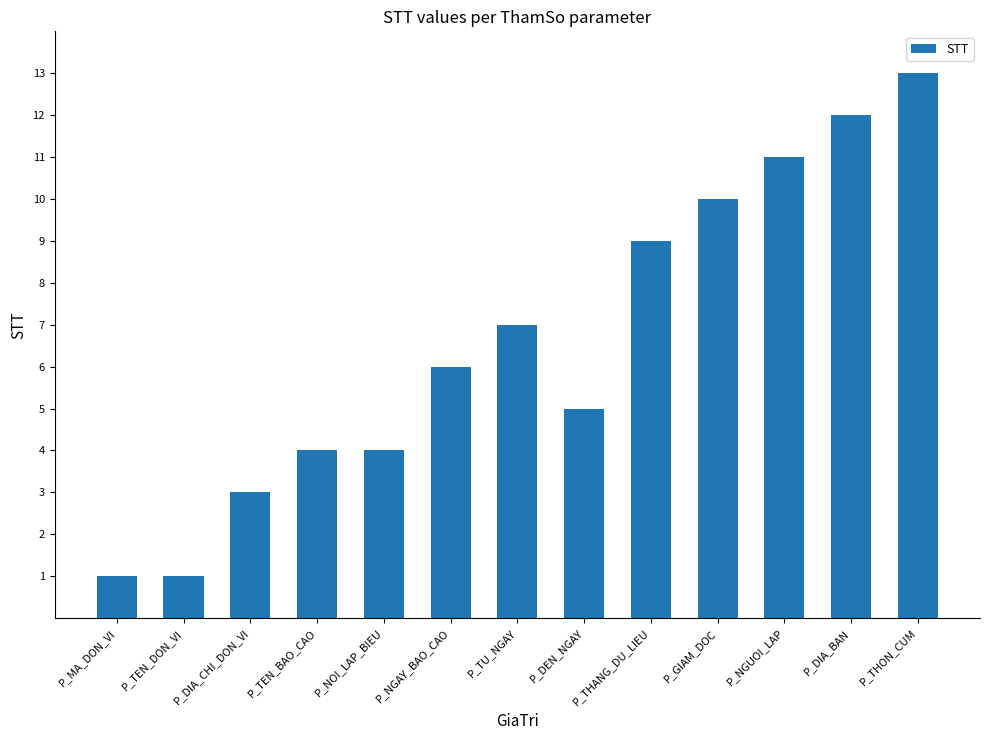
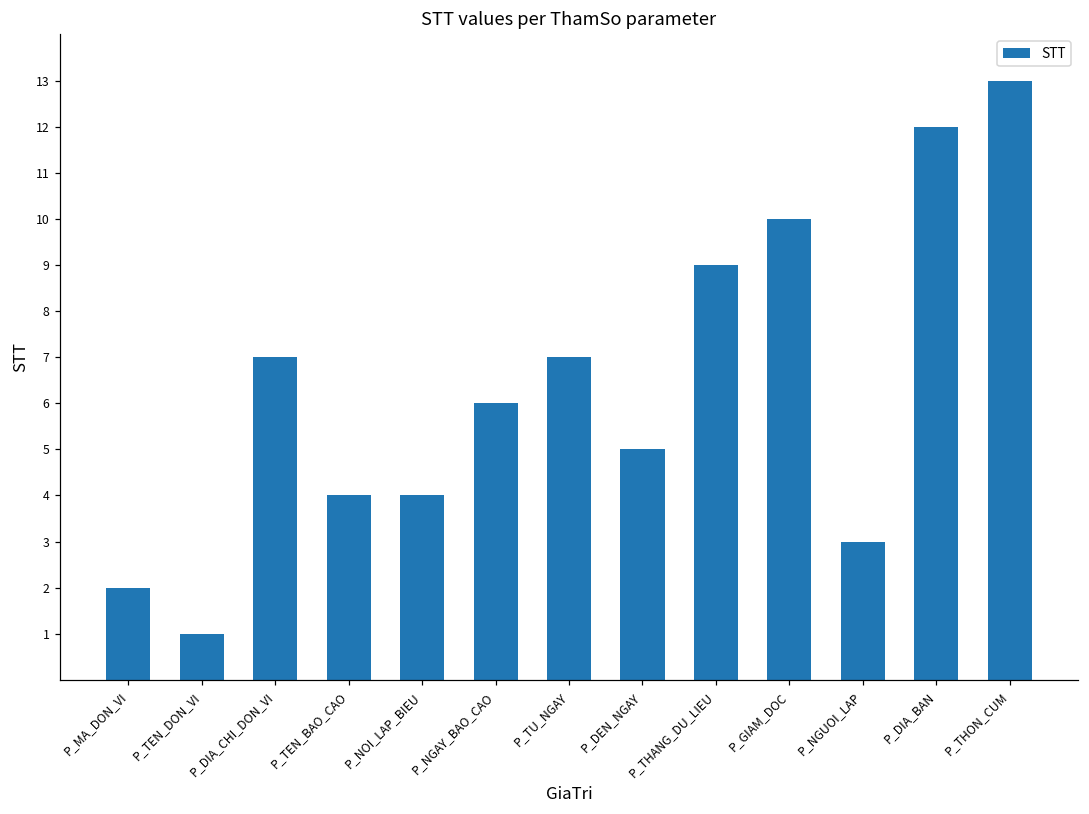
  {
-   "P_MA_DON_VI": 1,
+   "P_MA_DON_VI": 2,
    "P_TEN_DON_VI": 1,
-   "P_DIA_CHI_DON_VI": 3,
+   "P_DIA_CHI_DON_VI": 7,
    "P_TEN_BAO_CAO": 4,
    "P_NOI_LAP_BIEU": 4,
    "P_NGAY_BAO_CAO": 6,
    "P_TU_NGAY": 7,
    "P_DEN_NGAY": 5,
    "P_THANG_DU_LIEU": 9,
    "P_GIAM_DOC": 10,
-   "P_NGUOI_LAP": 11,
+   "P_NGUOI_LAP": 3,
    "P_DIA_BAN": 12,
    "P_THON_CUM": 13
  }
